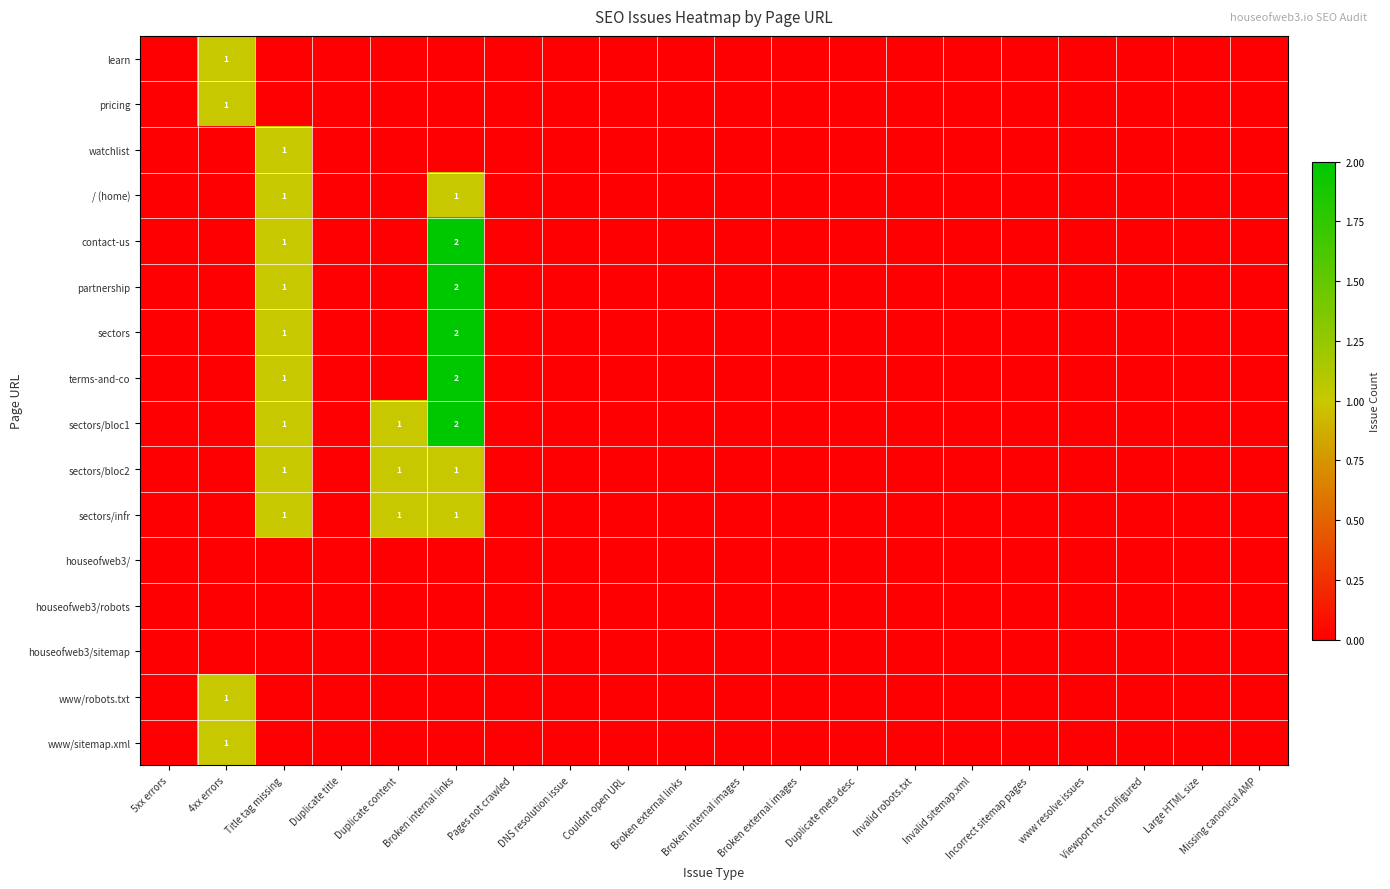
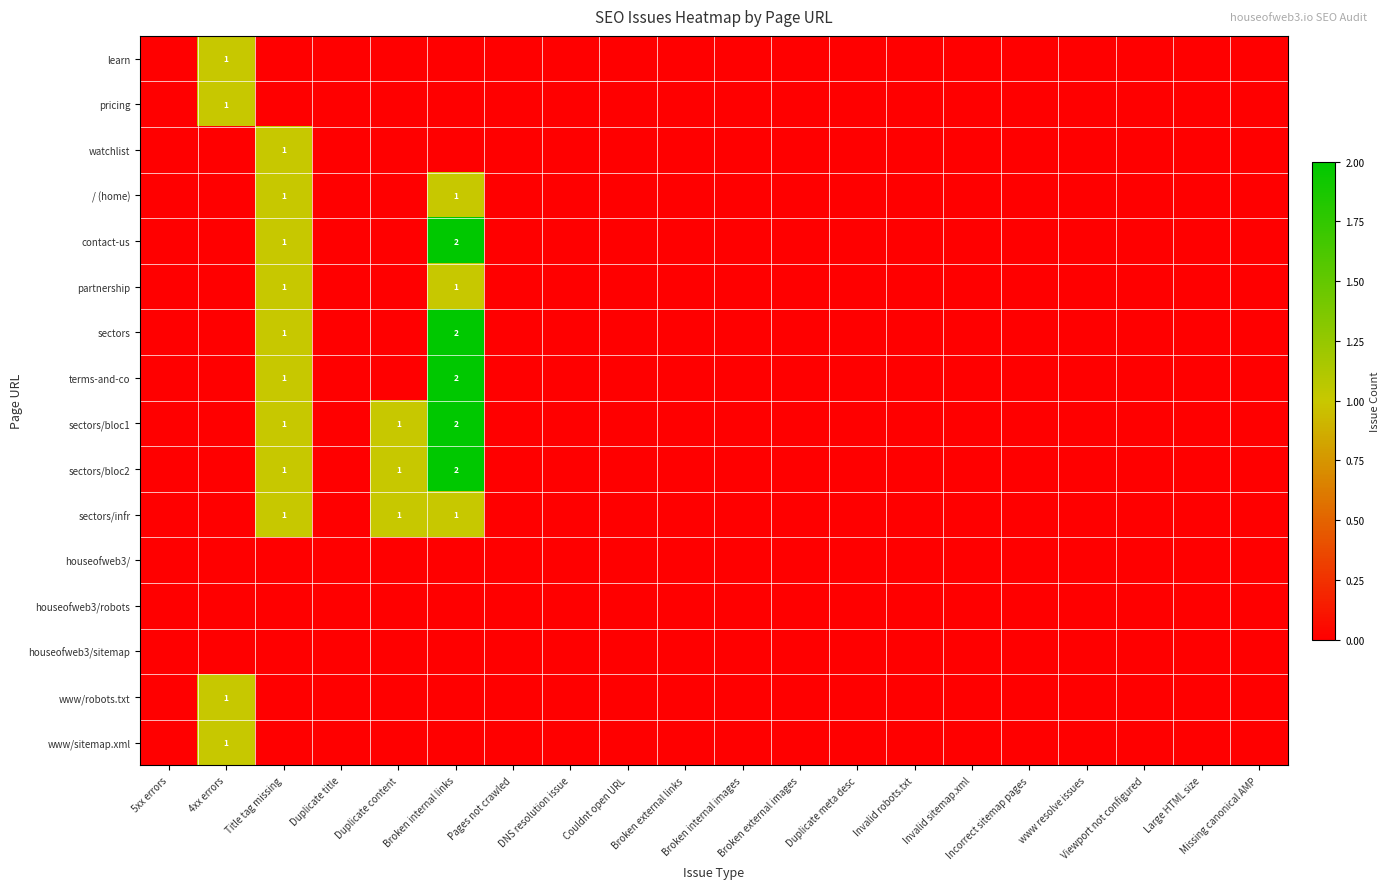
  {
    "learn": {
      "4xx errors": 1
    },
    "pricing": {
      "4xx errors": 1
    },
    "watchlist": {
      "Title tag missing": 1
    },
    "/ (home)": {
      "Title tag missing": 1,
      "Broken internal links": 1
    },
    "contact-us": {
      "Title tag missing": 1,
      "Broken internal links": 2
    },
    "partnership": {
      "Title tag missing": 1,
-     "Broken internal links": 2
+     "Broken internal links": 1
    },
    "sectors": {
      "Title tag missing": 1,
      "Broken internal links": 2
    },
    "terms-and-co": {
      "Title tag missing": 1,
      "Broken internal links": 2
    },
    "sectors/bloc1": {
      "Title tag missing": 1,
      "Duplicate content": 1,
      "Broken internal links": 2
    },
    "sectors/bloc2": {
      "Title tag missing": 1,
      "Duplicate content": 1,
-     "Broken internal links": 1
+     "Broken internal links": 2
    },
    "sectors/infr": {
      "Title tag missing": 1,
      "Duplicate content": 1,
      "Broken internal links": 1
    },
    "www/robots.txt": {
      "4xx errors": 1
    },
    "www/sitemap.xml": {
      "4xx errors": 1
    }
  }
